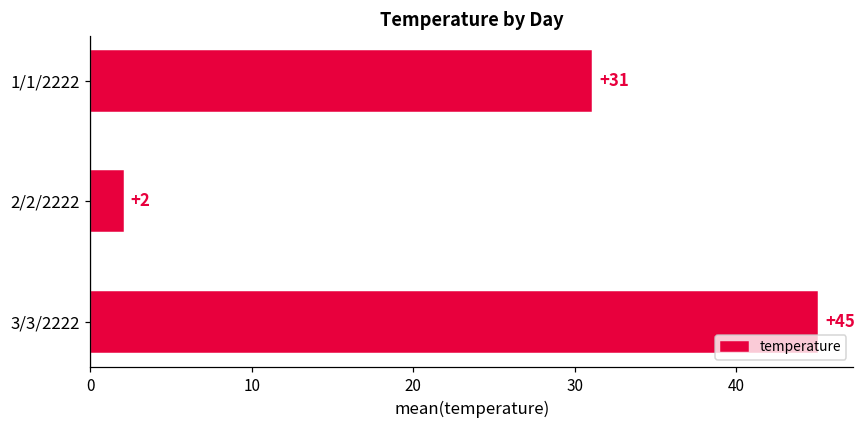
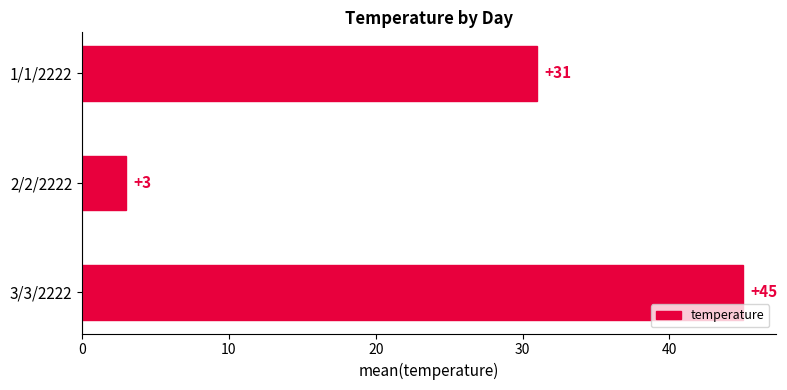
  {
    "1/1/2222": "+31",
-   "2/2/2222": "+2",
+   "2/2/2222": "+3",
    "3/3/2222": "+45"
  }
